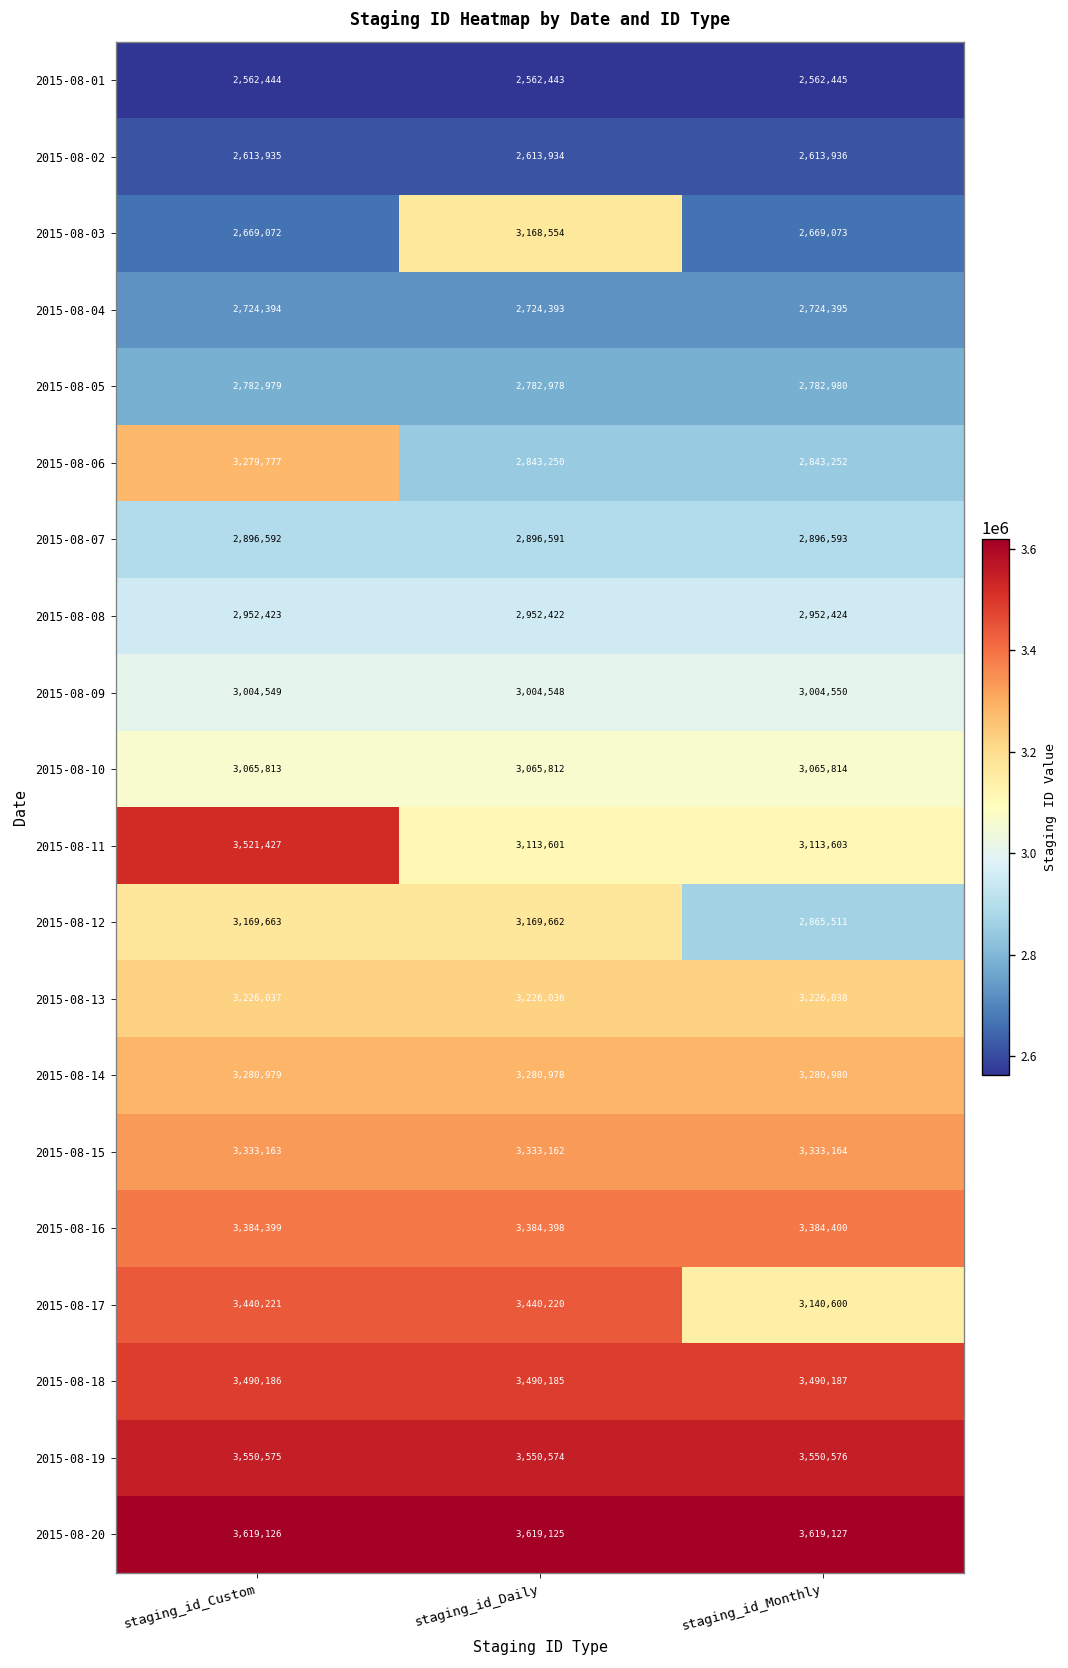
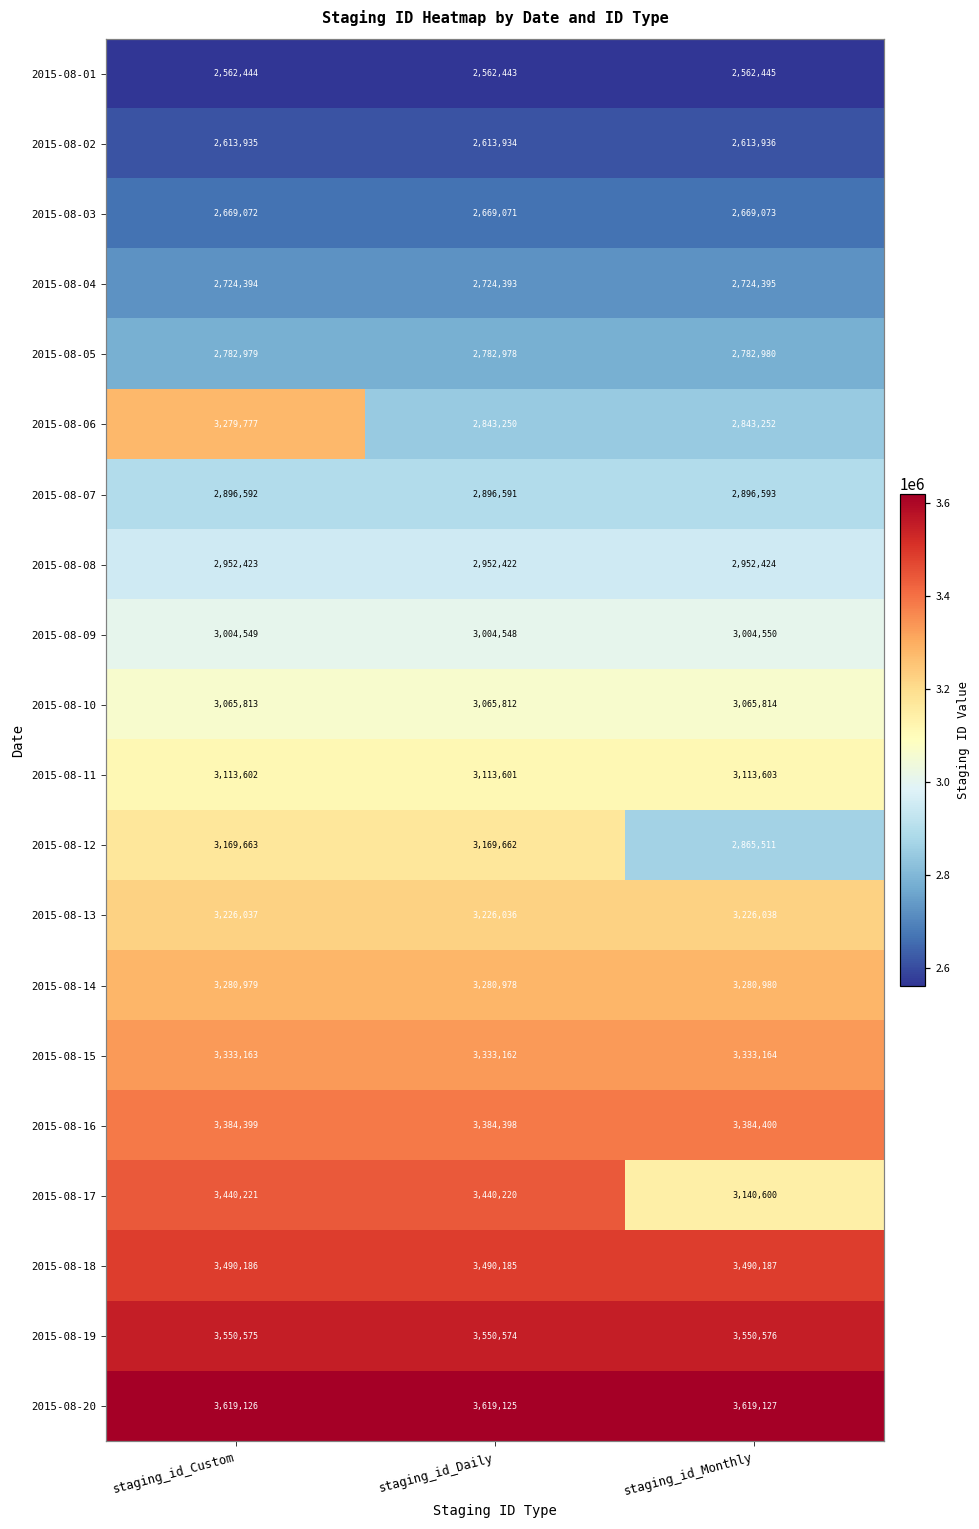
  {
    "2015-08-01": {
      "staging_id_Custom": "2,562,444",
      "staging_id_Daily": "2,562,443",
      "staging_id_Monthly": "2,562,445"
    },
    "2015-08-02": {
      "staging_id_Custom": "2,613,935",
      "staging_id_Daily": "2,613,934",
      "staging_id_Monthly": "2,613,936"
    },
    "2015-08-03": {
      "staging_id_Custom": "2,669,072",
-     "staging_id_Daily": "3,168,554",
+     "staging_id_Daily": "2,669,071",
      "staging_id_Monthly": "2,669,073"
    },
    "2015-08-04": {
      "staging_id_Custom": "2,724,394",
      "staging_id_Daily": "2,724,393",
      "staging_id_Monthly": "2,724,395"
    },
    "2015-08-05": {
      "staging_id_Custom": "2,782,979",
      "staging_id_Daily": "2,782,978",
      "staging_id_Monthly": "2,782,980"
    },
    "2015-08-06": {
      "staging_id_Custom": "3,279,777",
      "staging_id_Daily": "2,843,250",
      "staging_id_Monthly": "2,843,252"
    },
    "2015-08-07": {
      "staging_id_Custom": "2,896,592",
      "staging_id_Daily": "2,896,591",
      "staging_id_Monthly": "2,896,593"
    },
    "2015-08-08": {
      "staging_id_Custom": "2,952,423",
      "staging_id_Daily": "2,952,422",
      "staging_id_Monthly": "2,952,424"
    },
    "2015-08-09": {
      "staging_id_Custom": "3,004,549",
      "staging_id_Daily": "3,004,548",
      "staging_id_Monthly": "3,004,550"
    },
    "2015-08-10": {
      "staging_id_Custom": "3,065,813",
      "staging_id_Daily": "3,065,812",
      "staging_id_Monthly": "3,065,814"
    },
    "2015-08-11": {
-     "staging_id_Custom": "3,521,427",
+     "staging_id_Custom": "3,113,602",
      "staging_id_Daily": "3,113,601",
      "staging_id_Monthly": "3,113,603"
    },
    "2015-08-12": {
      "staging_id_Custom": "3,169,663",
      "staging_id_Daily": "3,169,662",
      "staging_id_Monthly": "2,865,511"
    },
    "2015-08-13": {
      "staging_id_Custom": "3,226,037",
      "staging_id_Daily": "3,226,036",
      "staging_id_Monthly": "3,226,038"
    },
    "2015-08-14": {
      "staging_id_Custom": "3,280,979",
      "staging_id_Daily": "3,280,978",
      "staging_id_Monthly": "3,280,980"
    },
    "2015-08-15": {
      "staging_id_Custom": "3,333,163",
      "staging_id_Daily": "3,333,162",
      "staging_id_Monthly": "3,333,164"
    },
    "2015-08-16": {
      "staging_id_Custom": "3,384,399",
      "staging_id_Daily": "3,384,398",
      "staging_id_Monthly": "3,384,400"
    },
    "2015-08-17": {
      "staging_id_Custom": "3,440,221",
      "staging_id_Daily": "3,440,220",
      "staging_id_Monthly": "3,140,600"
    },
    "2015-08-18": {
      "staging_id_Custom": "3,490,186",
      "staging_id_Daily": "3,490,185",
      "staging_id_Monthly": "3,490,187"
    },
    "2015-08-19": {
      "staging_id_Custom": "3,550,575",
      "staging_id_Daily": "3,550,574",
      "staging_id_Monthly": "3,550,576"
    },
    "2015-08-20": {
      "staging_id_Custom": "3,619,126",
      "staging_id_Daily": "3,619,125",
      "staging_id_Monthly": "3,619,127"
    }
  }
